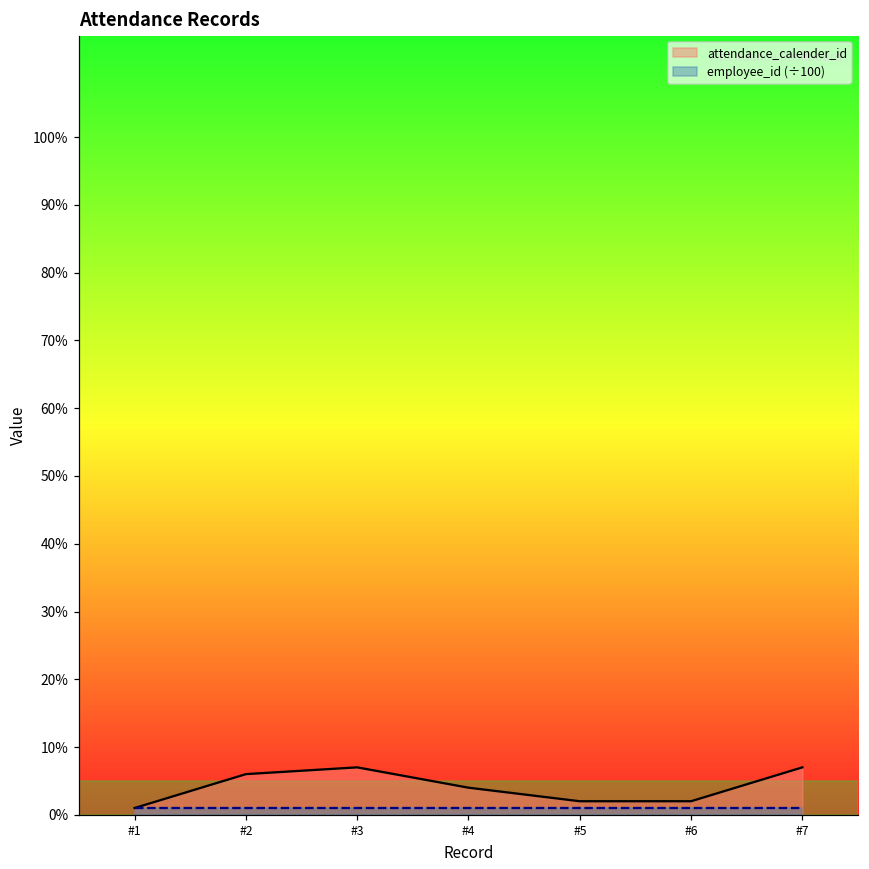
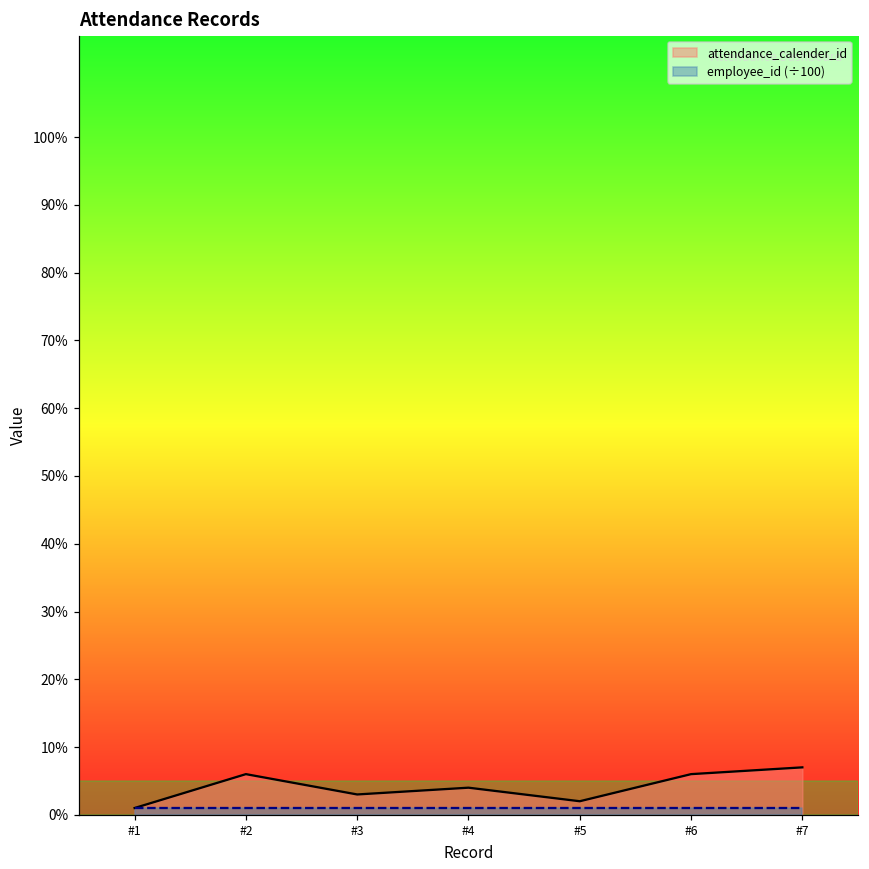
  {
    "attendance_calender_id": {
      "#2": "6%",
-     "#3": "7%",
+     "#3": "3%",
      "#4": "4%",
      "#5": "2%",
-     "#6": "2%",
+     "#6": "6%",
      "#7": "7%"
    },
    "employee_id (÷100)": {
      "#2": "1%",
      "#3": "1%",
      "#4": "1%",
      "#5": "1%",
      "#6": "1%",
      "#7": "1%"
    }
  }
